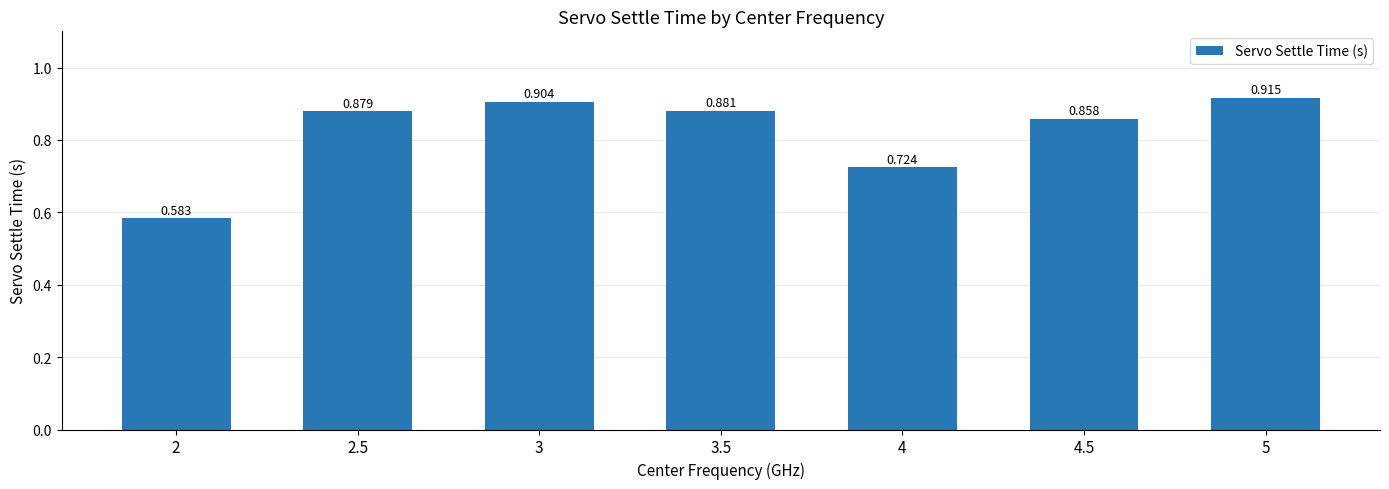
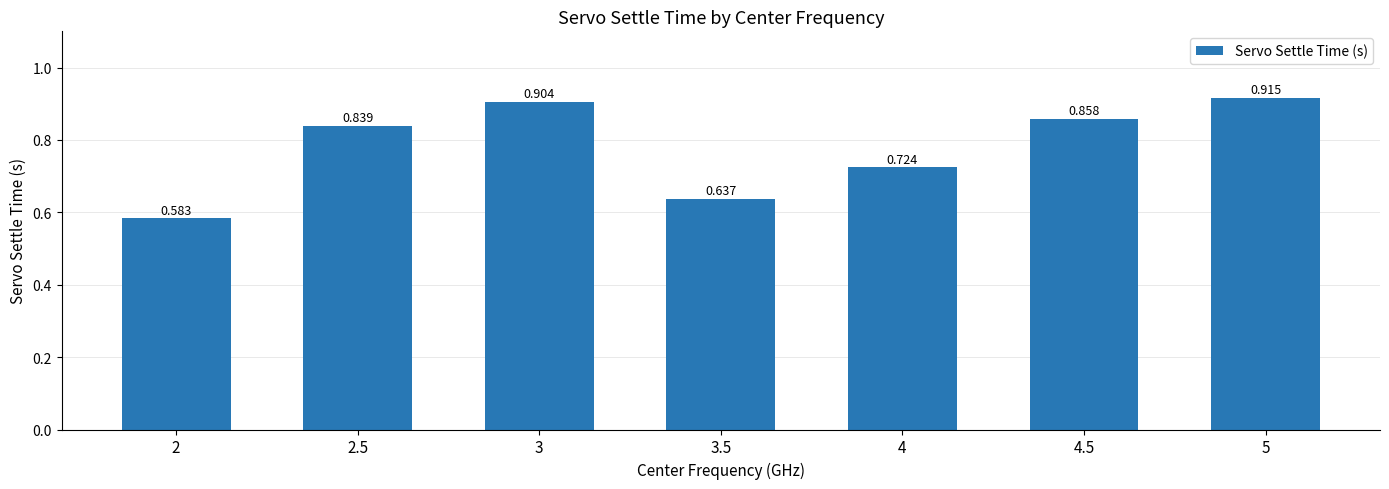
  {
    "2": 0.583,
-   "2.5": 0.879,
+   "2.5": 0.839,
    "3": 0.904,
-   "3.5": 0.881,
+   "3.5": 0.637,
    "4": 0.724,
    "4.5": 0.858,
    "5": 0.915
  }
